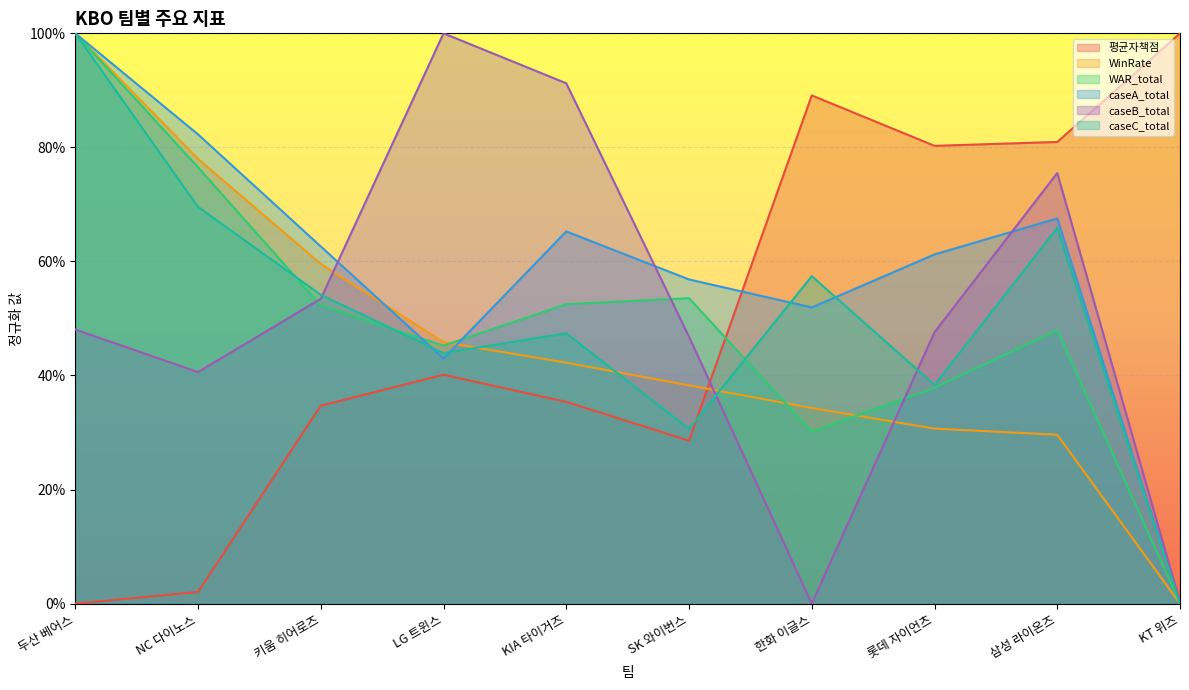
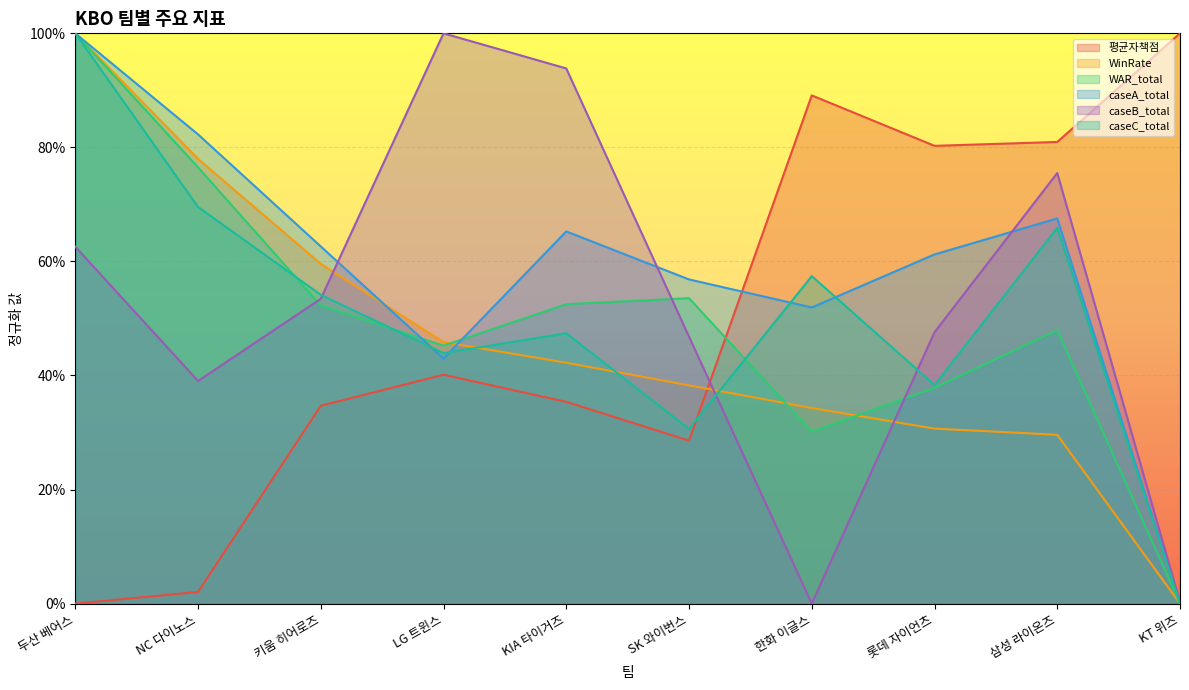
  {
    "caseB_total": {
-     "두산 베어스": "48%",
-     "NC 다이노스": "41%",
+     "두산 베어스": "63%",
+     "NC 다이노스": "39%",
      "키움 히어로즈": "53%",
      "LG 트윈스": "100%",
-     "KIA 타이거즈": "91%",
+     "KIA 타이거즈": "94%",
      "SK 와이번스": "47%",
      "한화 이글스": "0%",
      "롯데 자이언츠": "48%",
      "삼성 라이온즈": "76%"
    }
  }
